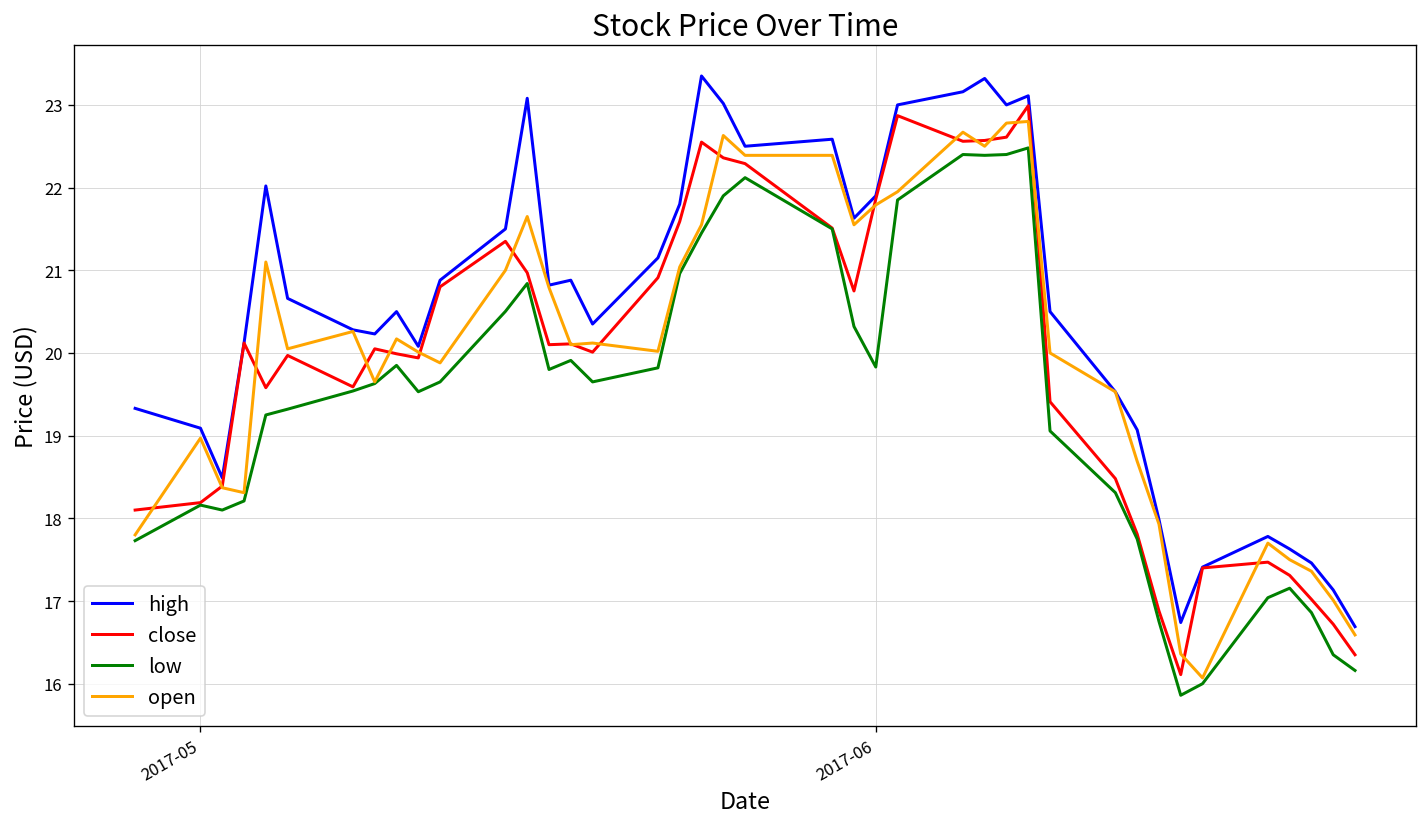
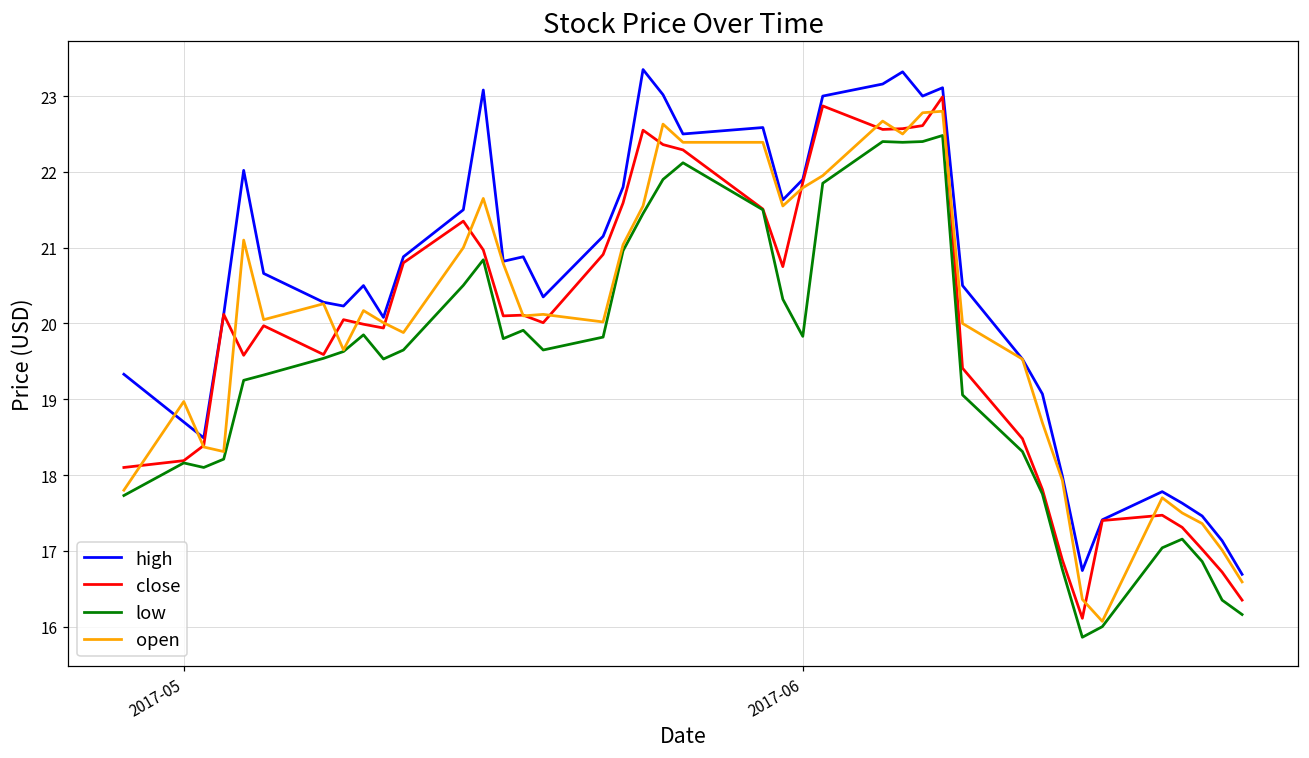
  {
    "high": {
-     "2017-05": 19.1,
+     "2017-05": 18.7,
      "2017-06": 21.9
    },
    "close": {
      "2017-06": 21.9
    },
    "low": {
      "2017-06": 19.8
    },
    "open": {
      "2017-05": 19.0,
      "2017-06": 21.8
    }
  }
